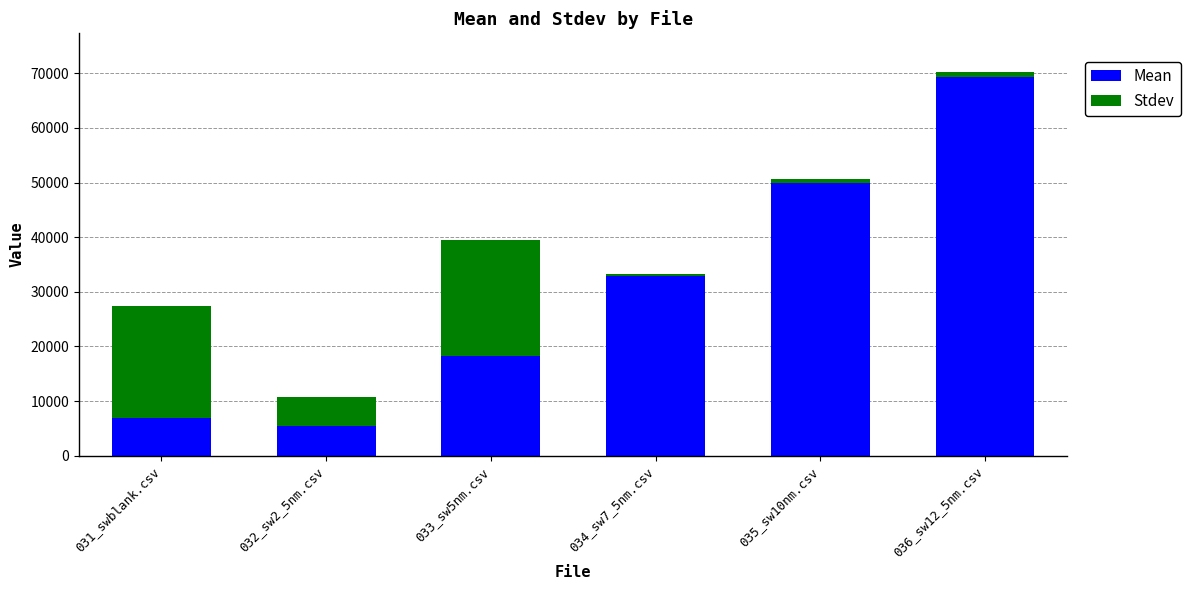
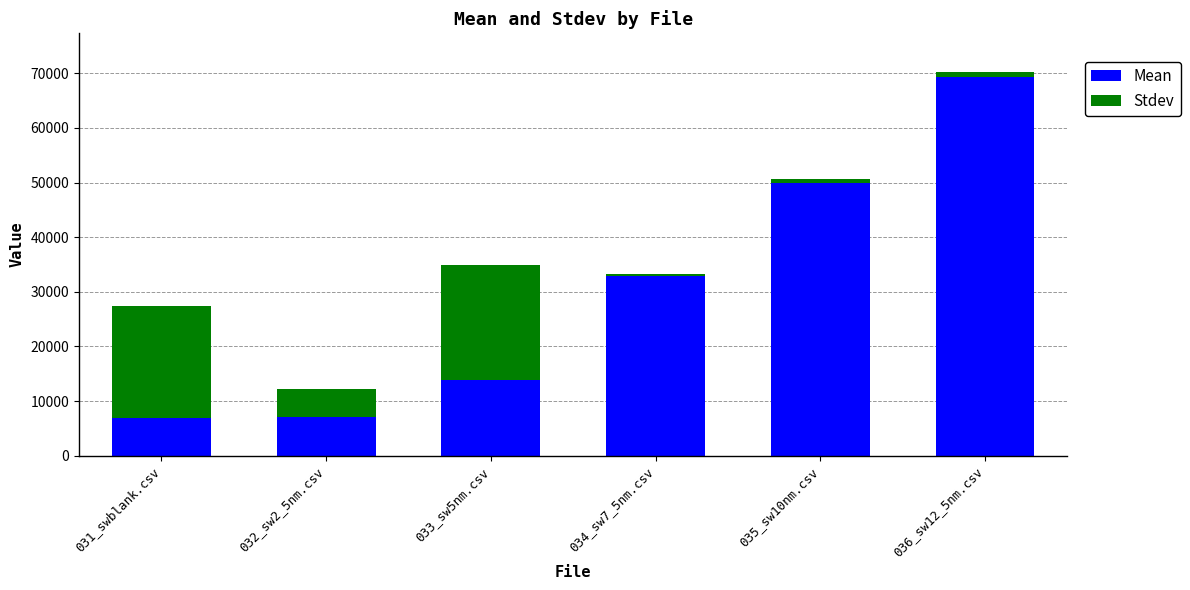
  {
    "Mean": {
      "031_swblank.csv": 7000,
-     "032_sw2_5nm.csv": 6000,
-     "033_sw5nm.csv": 18000,
+     "032_sw2_5nm.csv": 7000,
+     "033_sw5nm.csv": 14000,
      "034_sw7_5nm.csv": 33000,
      "035_sw10nm.csv": 50000,
      "036_sw12_5nm.csv": 69000
    },
    "Stdev": {
      "031_swblank.csv": 20000,
      "032_sw2_5nm.csv": 5000,
      "033_sw5nm.csv": 21000,
      "035_sw10nm.csv": 1000,
      "036_sw12_5nm.csv": 1000
    }
  }
